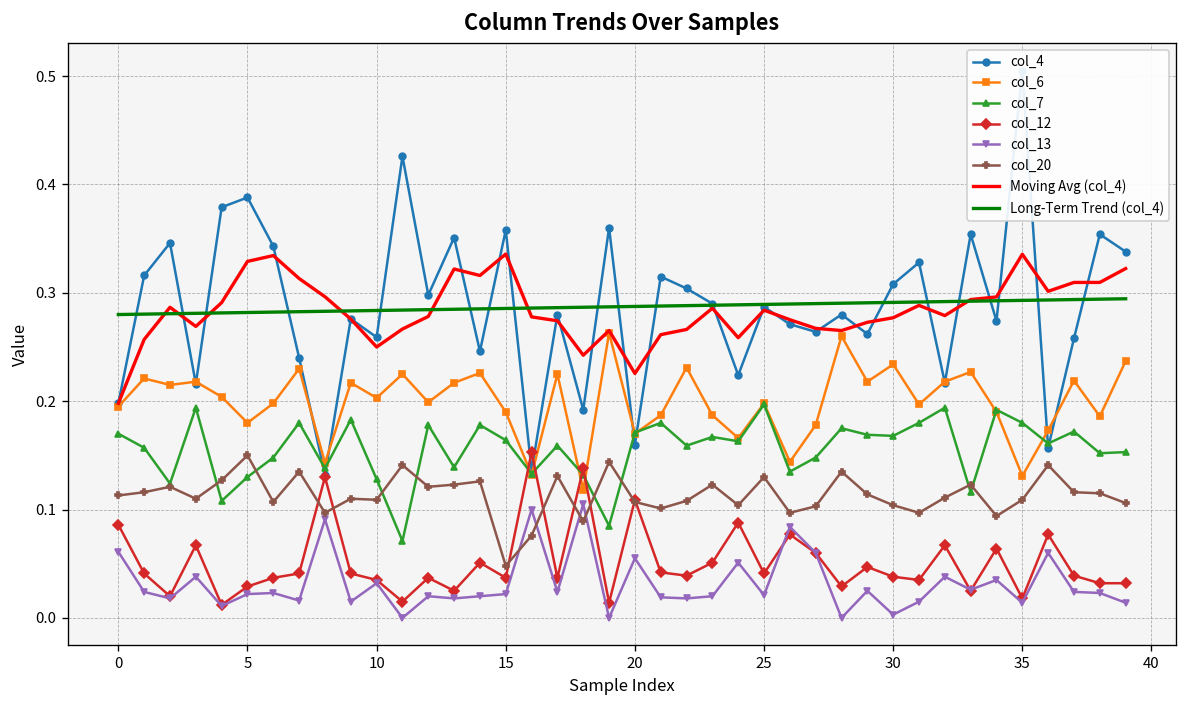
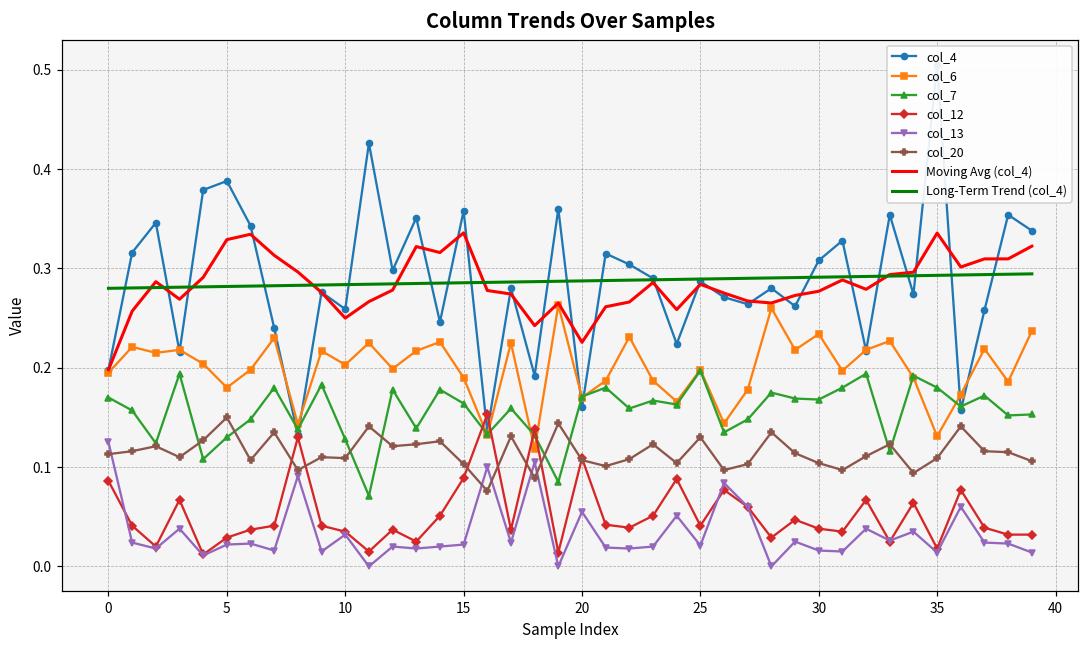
  {
    "col_4": {
      "5": 0.39,
      "10": 0.26,
      "15": 0.36,
      "20": 0.16,
      "30": 0.31
    },
    "col_6": {
      "0": 0.20,
      "5": 0.18,
      "10": 0.20,
      "15": 0.19,
      "30": 0.23,
      "35": 0.13
    },
    "col_7": {
      "0": 0.17,
      "5": 0.13,
      "10": 0.13,
      "15": 0.16,
      "30": 0.17,
      "35": 0.18
    },
    "col_12": {
      "0": 0.09,
      "5": 0.03,
      "10": 0.04,
-     "15": 0.04,
+     "15": 0.09,
      "25": 0.04,
      "30": 0.04,
      "35": 0.02
    },
    "col_13": {
-     "0": 0.06,
+     "0": 0.13,
      "5": 0.02,
      "10": 0.03,
      "15": 0.02,
      "20": 0.06,
      "25": 0.02,
-     "30": 0.00,
+     "30": 0.02,
      "35": 0.01
    },
    "col_20": {
      "0": 0.11,
      "5": 0.15,
      "10": 0.11,
-     "15": 0.05,
+     "15": 0.10,
      "25": 0.13,
      "30": 0.10,
      "35": 0.11
    },
    "Moving Avg (col_4)": {
      "5": 0.33,
      "10": 0.25,
      "15": 0.34,
      "20": 0.23,
      "25": 0.28,
      "30": 0.28,
      "35": 0.34
    },
    "Long-Term Trend (col_4)": {
      "0": 0.28,
      "5": 0.28,
      "10": 0.28,
      "15": 0.29,
      "20": 0.29,
      "30": 0.29,
      "35": 0.29
    }
  }
